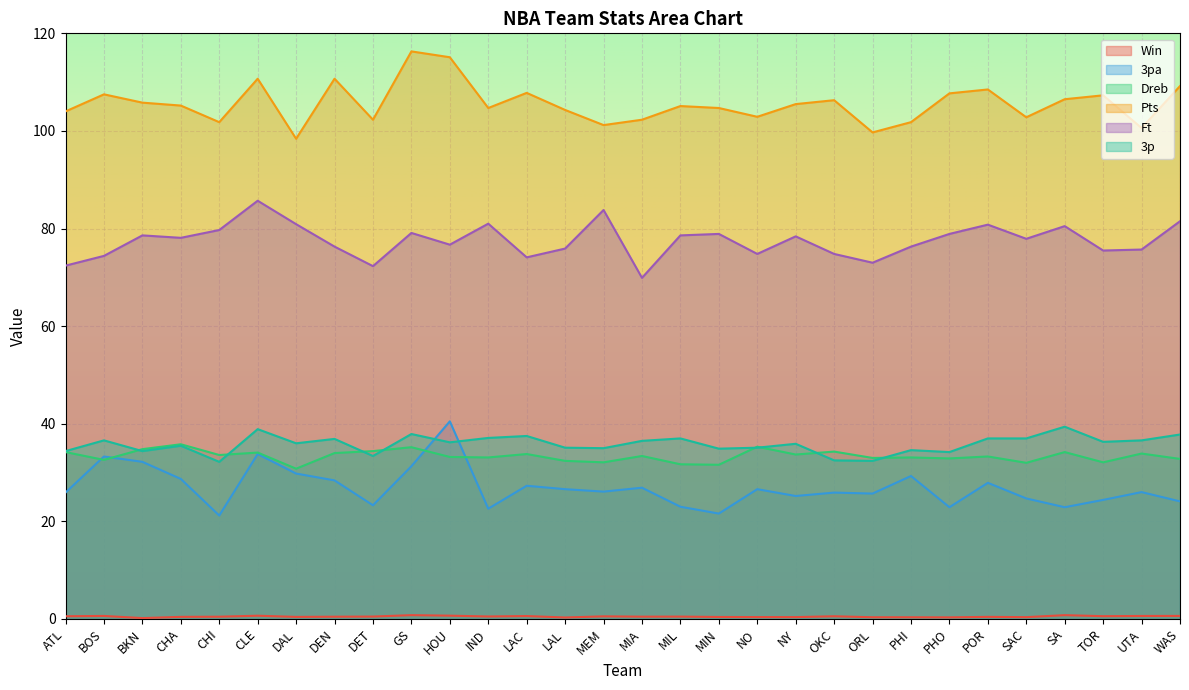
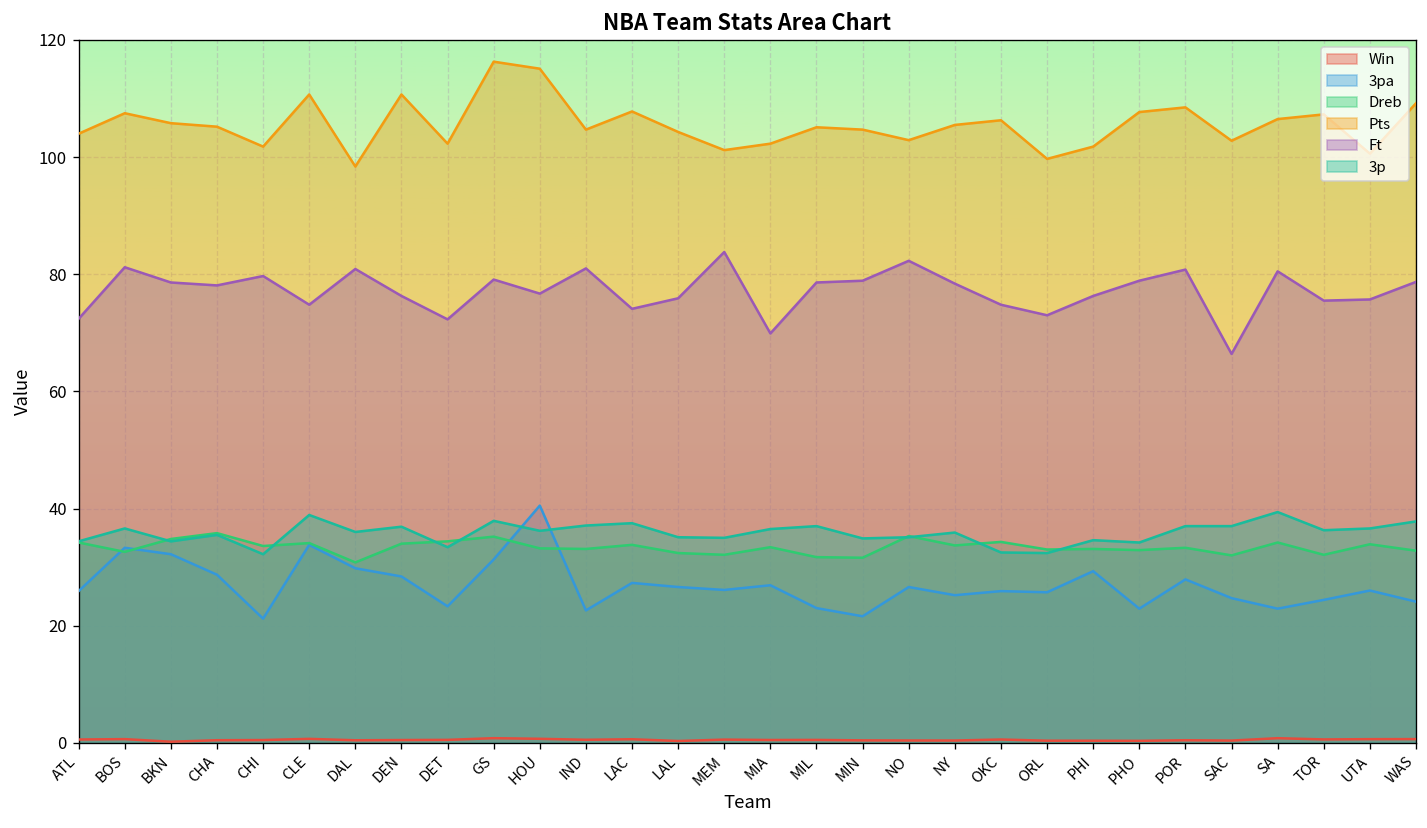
  {
    "Ft": {
      "ATL": 72,
-     "BOS": 74,
+     "BOS": 81,
      "BKN": 79,
      "CHA": 78,
      "CHI": 80,
-     "CLE": 86,
+     "CLE": 75,
      "DAL": 81,
      "DEN": 76,
      "DET": 72,
      "GS": 79,
      "HOU": 77,
      "IND": 81,
      "LAC": 74,
      "LAL": 76,
      "MEM": 84,
      "MIA": 70,
      "MIL": 79,
      "MIN": 79,
-     "NO": 75,
+     "NO": 82,
      "NY": 78,
      "OKC": 75,
      "ORL": 73,
      "PHI": 76,
      "PHO": 79,
      "POR": 81,
-     "SAC": 78,
+     "SAC": 66,
      "SA": 81,
      "TOR": 76,
      "UTA": 76,
-     "WAS": 82
+     "WAS": 79
    }
  }
